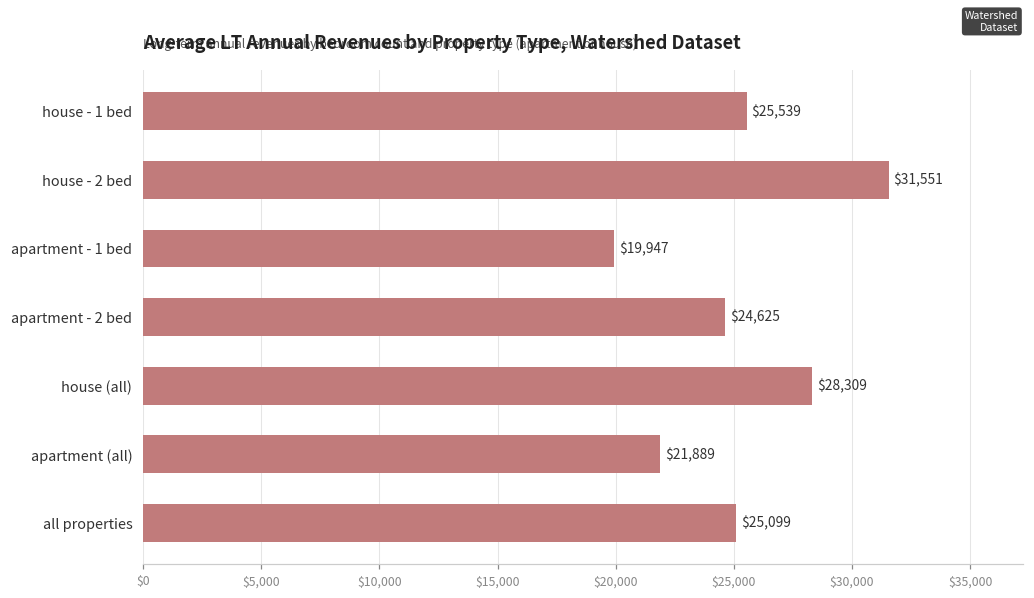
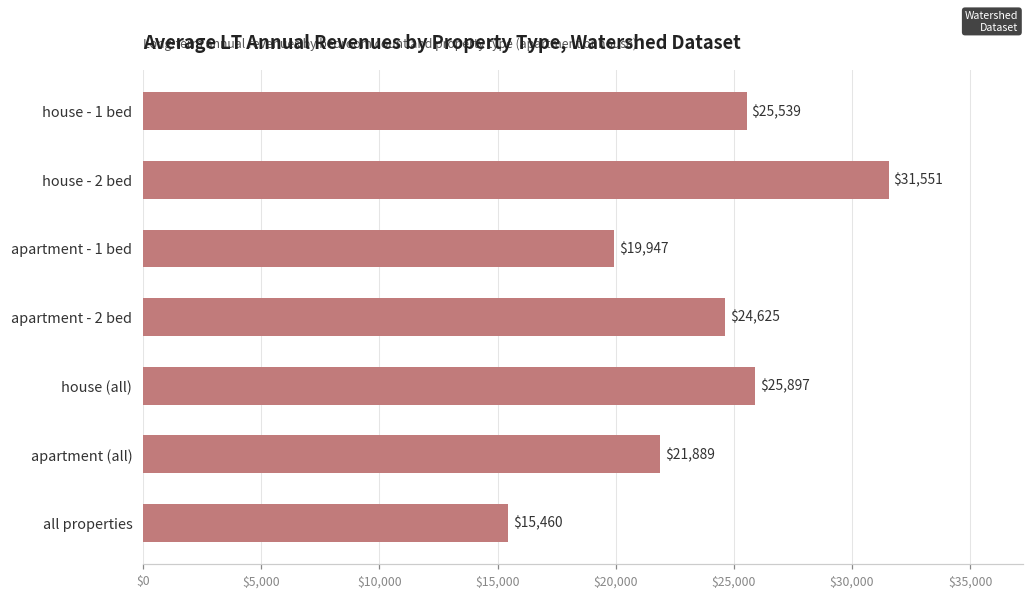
  {
    "house - 1 bed": "$25,539",
    "house - 2 bed": "$31,551",
    "apartment - 1 bed": "$19,947",
    "apartment - 2 bed": "$24,625",
-   "house (all)": "$28,309",
+   "house (all)": "$25,897",
    "apartment (all)": "$21,889",
-   "all properties": "$25,099"
+   "all properties": "$15,460"
  }
